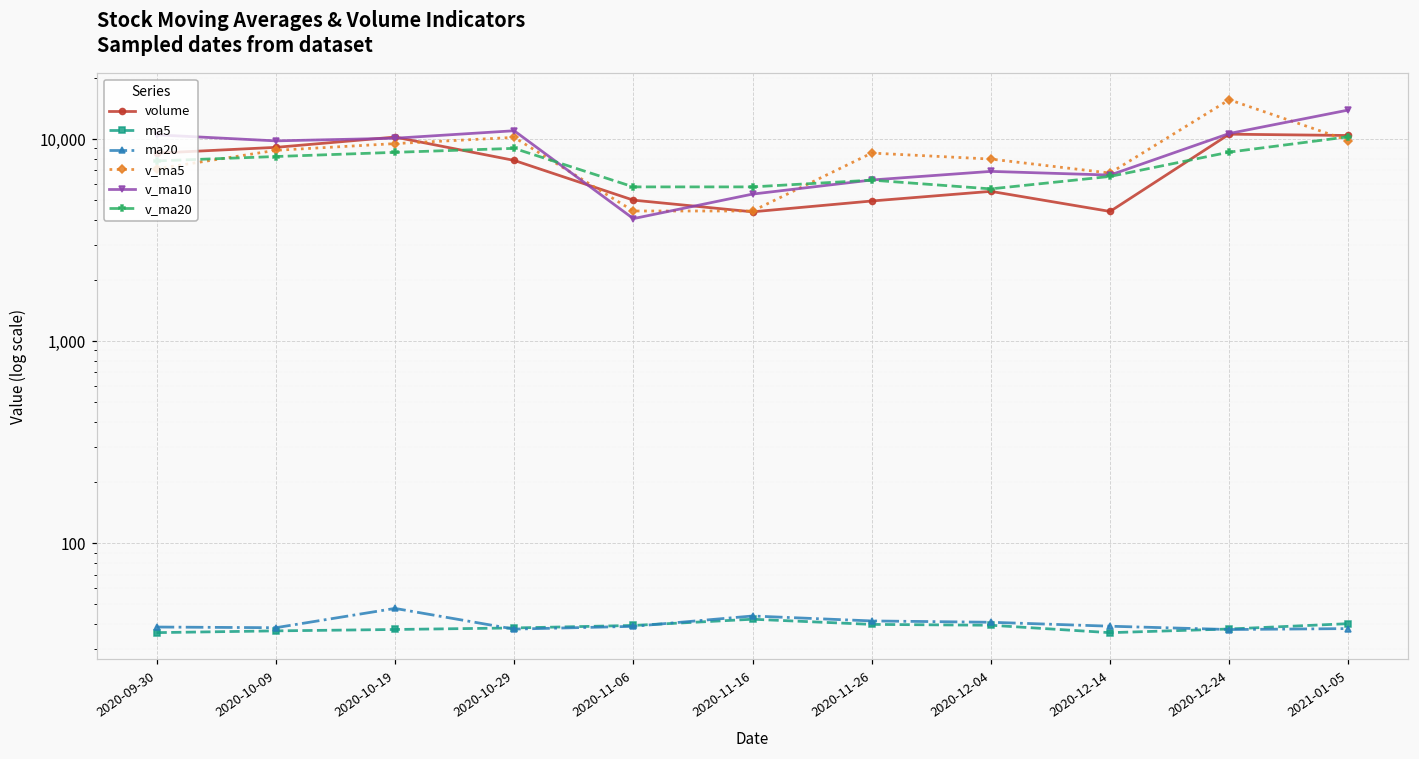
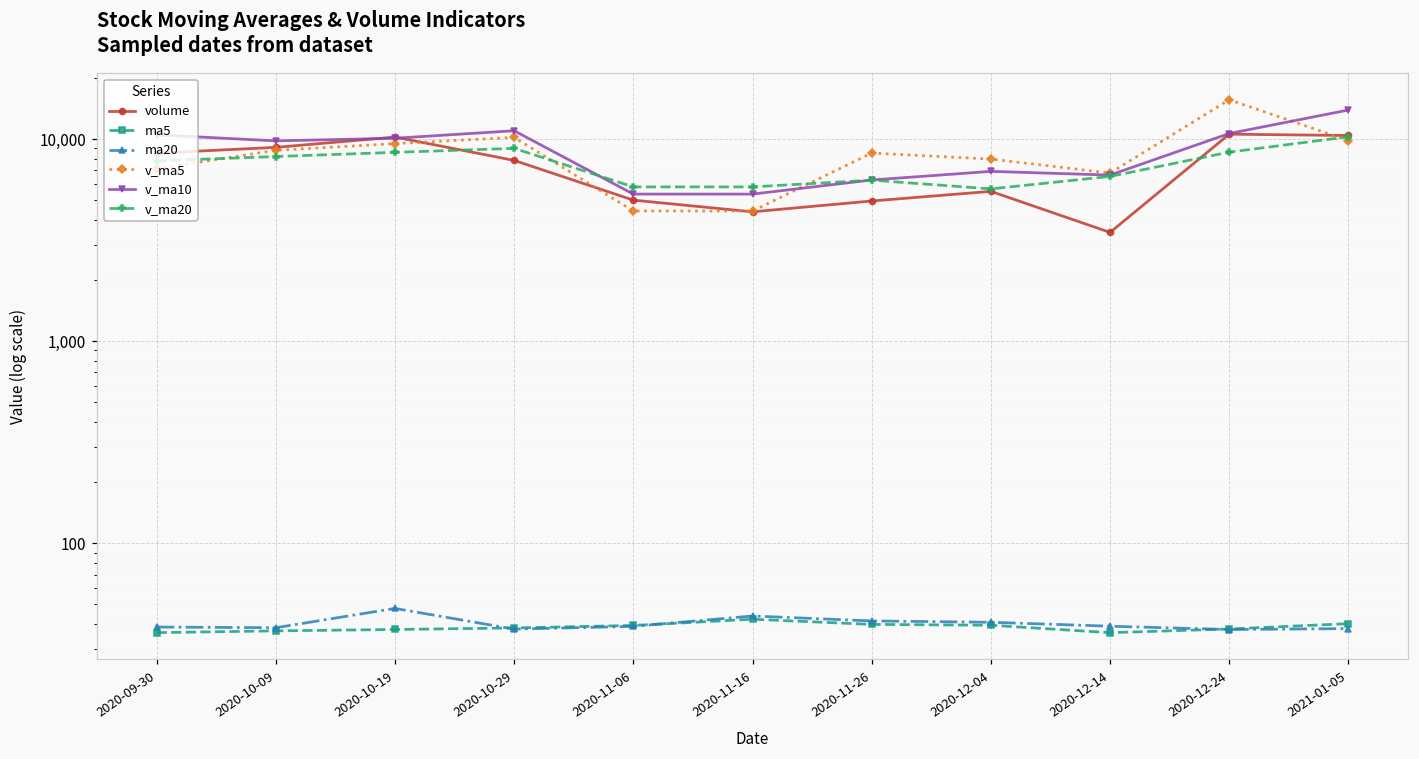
  {
    "volume": {
      "2020-10-09": "9,000",
      "2020-10-29": "7,800",
      "2020-11-06": "5,000",
      "2020-11-26": "4,900",
-     "2020-12-14": "4,400"
+     "2020-12-14": "3,500"
    },
    "ma20": {
      "2020-09-30": "39",
      "2020-10-09": "38",
      "2020-10-19": "48",
      "2020-11-16": "44",
      "2020-11-26": "41",
      "2020-12-04": "41",
      "2020-12-14": "39",
      "2021-01-05": "38"
    },
    "v_ma5": {
      "2020-10-09": "9,000",
      "2020-10-19": "10,000",
      "2020-10-29": "10,000",
      "2020-11-06": "4,400",
      "2020-11-26": "9,000",
      "2020-12-04": "8,000",
      "2020-12-24": "16,000",
      "2021-01-05": "10,000"
    },
    "v_ma10": {
      "2020-10-09": "10,000",
      "2020-10-29": "11,000",
-     "2020-11-06": "4,000",
+     "2020-11-06": "5,300",
      "2020-11-16": "5,300",
      "2020-12-04": "6,900",
      "2021-01-05": "14,000"
    }
  }
